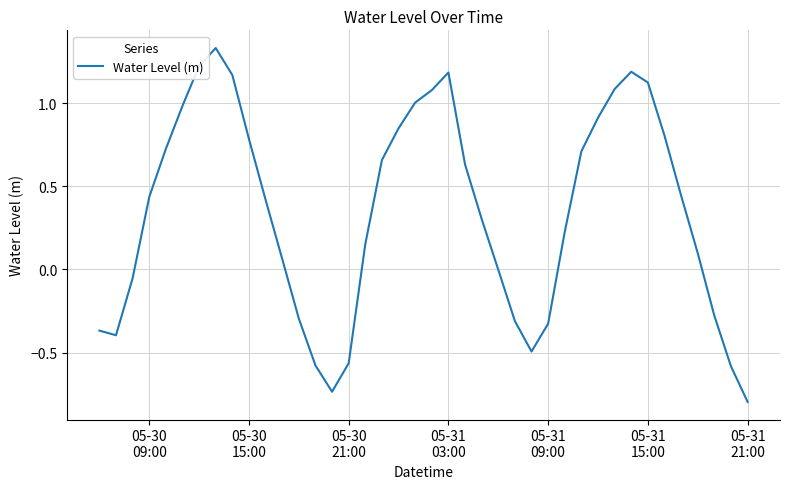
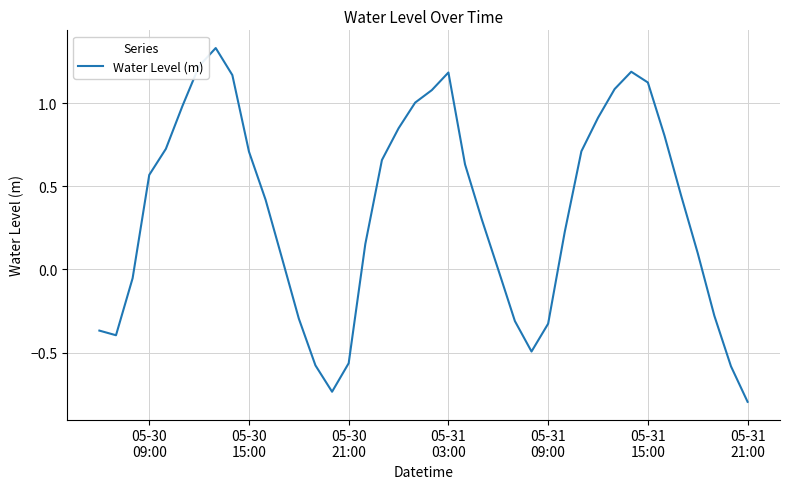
  {
-   "05-30 09:00": 0.44,
-   "05-30 15:00": 0.78,
+   "05-30 09:00": 0.57,
+   "05-30 15:00": 0.71,
    "05-30 21:00": -0.56,
    "05-31 03:00": 1.18,
    "05-31 09:00": -0.33,
    "05-31 15:00": 1.12,
    "05-31 21:00": -0.80
  }
